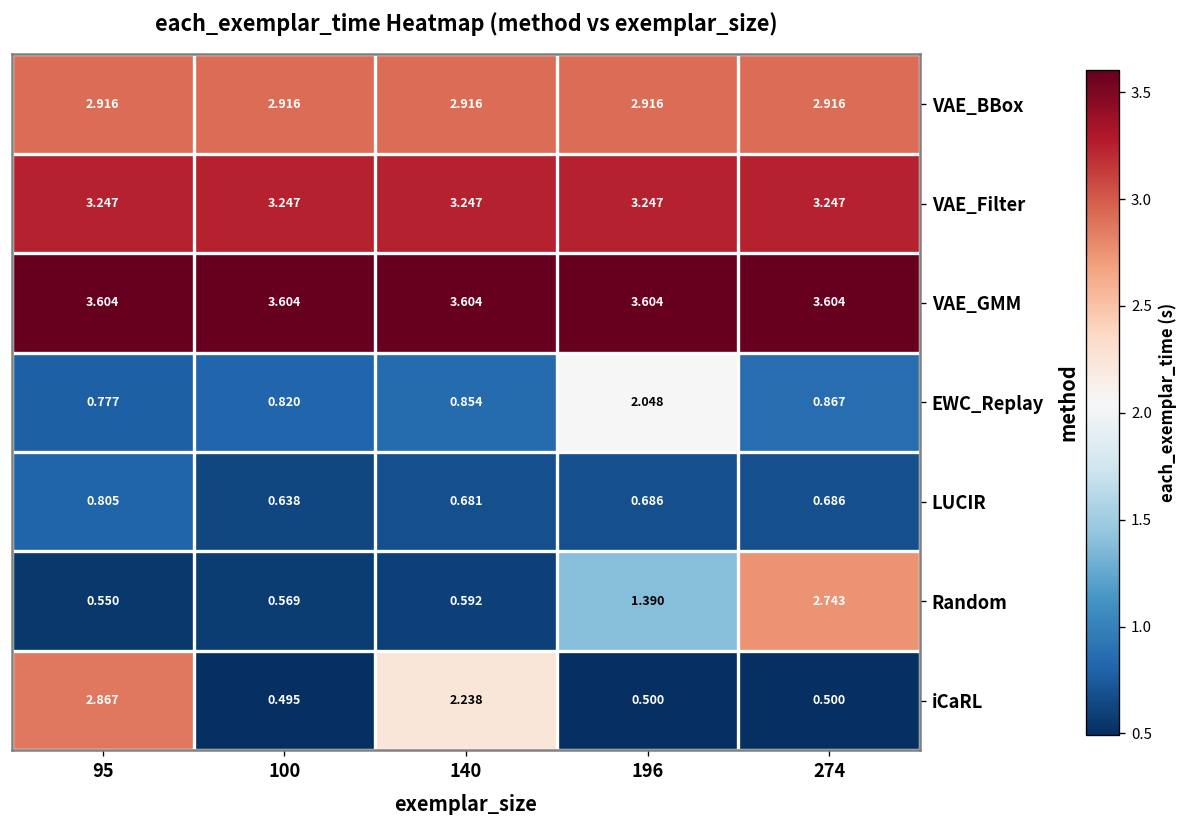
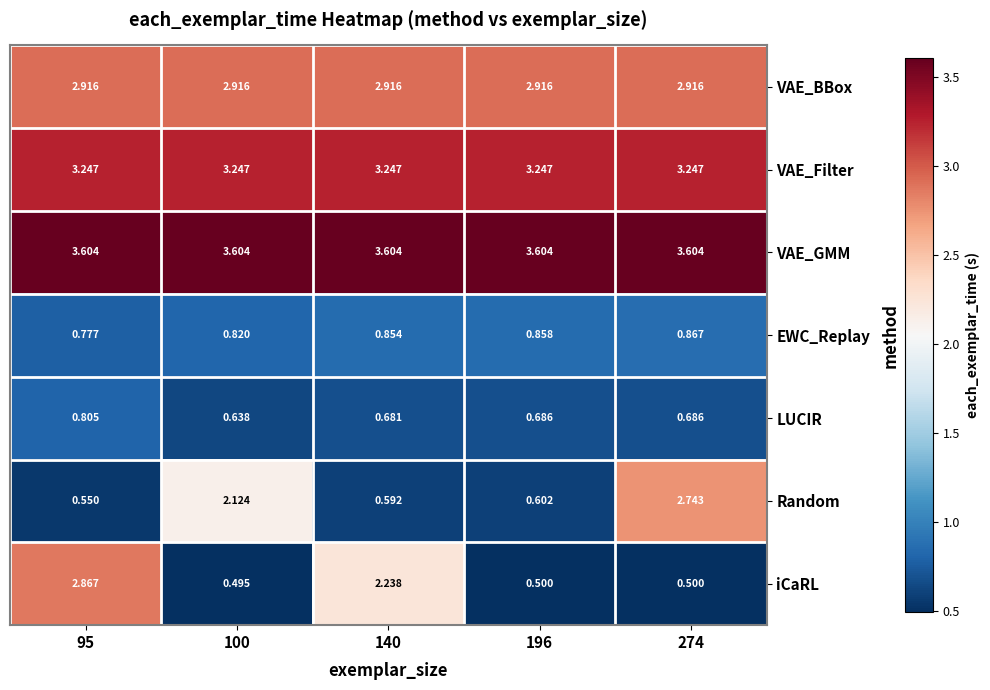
  {
    "VAE_BBox": {
      "95": 2.916,
      "100": 2.916,
      "140": 2.916,
      "196": 2.916,
      "274": 2.916
    },
    "VAE_Filter": {
      "95": 3.247,
      "100": 3.247,
      "140": 3.247,
      "196": 3.247,
      "274": 3.247
    },
    "VAE_GMM": {
      "95": 3.604,
      "100": 3.604,
      "140": 3.604,
      "196": 3.604,
      "274": 3.604
    },
    "EWC_Replay": {
      "95": 0.777,
      "100": 0.820,
      "140": 0.854,
-     "196": 2.048,
+     "196": 0.858,
      "274": 0.867
    },
    "LUCIR": {
      "95": 0.805,
      "100": 0.638,
      "140": 0.681,
      "196": 0.686,
      "274": 0.686
    },
    "Random": {
      "95": 0.550,
-     "100": 0.569,
+     "100": 2.124,
      "140": 0.592,
-     "196": 1.390,
+     "196": 0.602,
      "274": 2.743
    },
    "iCaRL": {
      "95": 2.867,
      "100": 0.495,
      "140": 2.238,
      "196": 0.500,
      "274": 0.500
    }
  }
